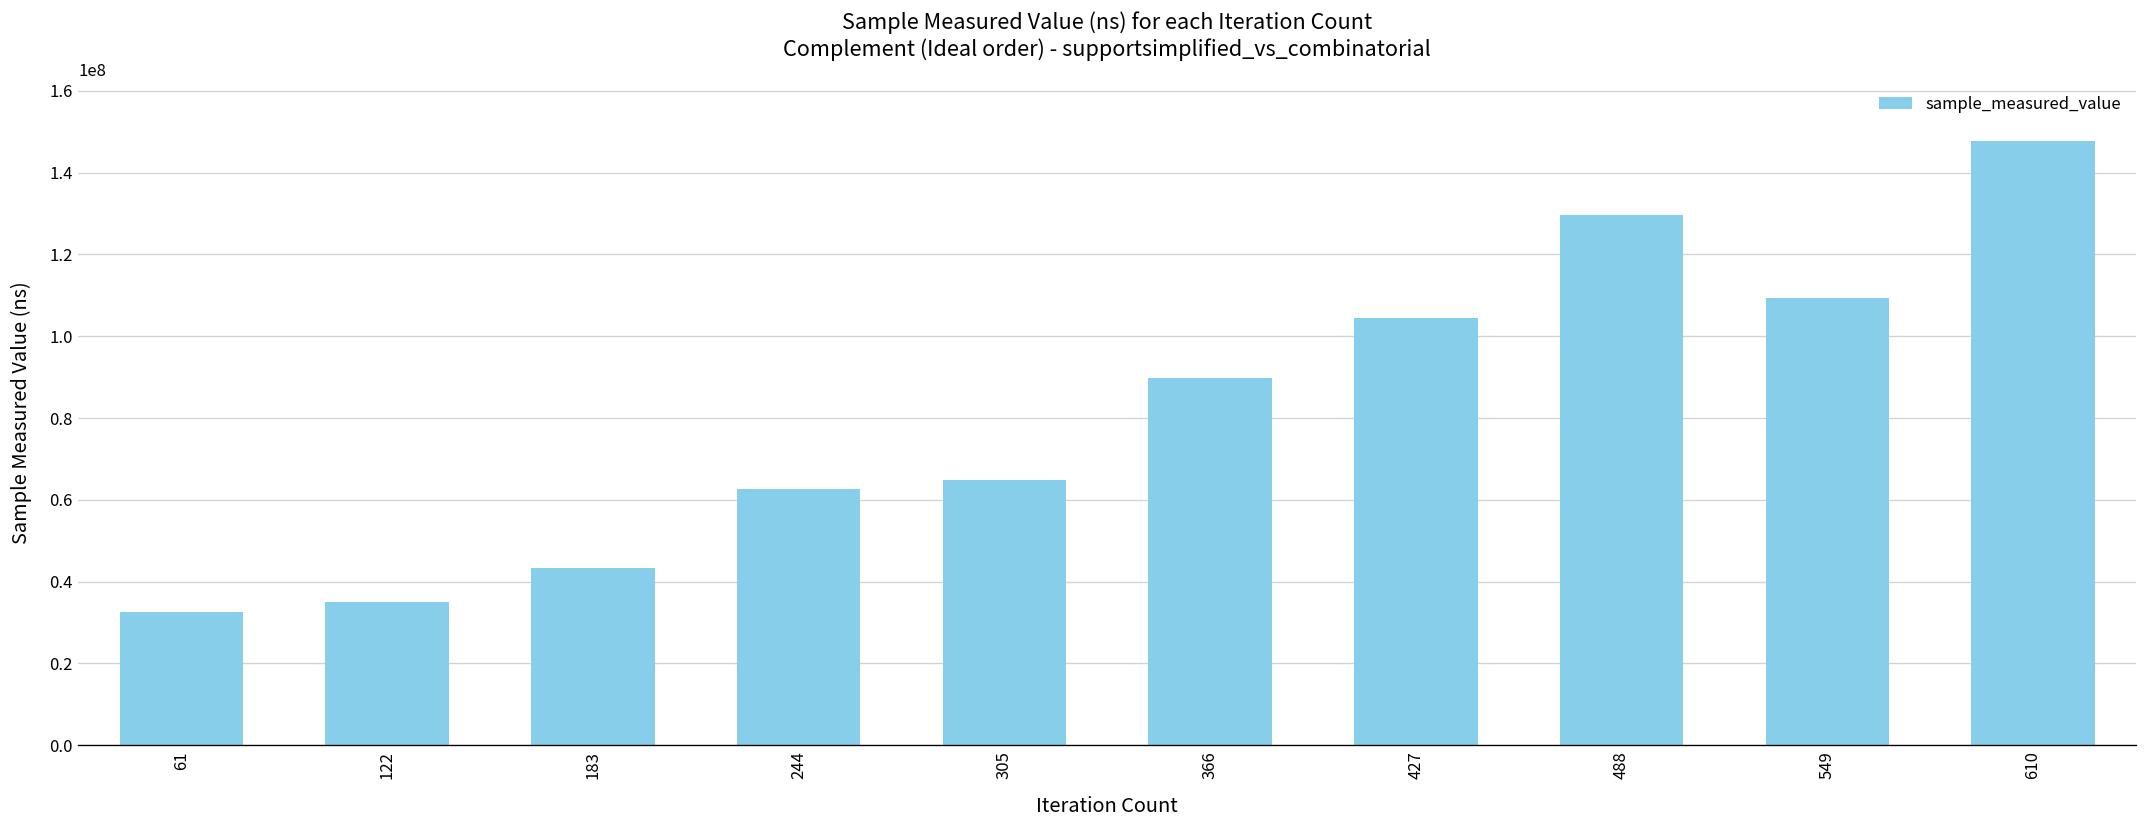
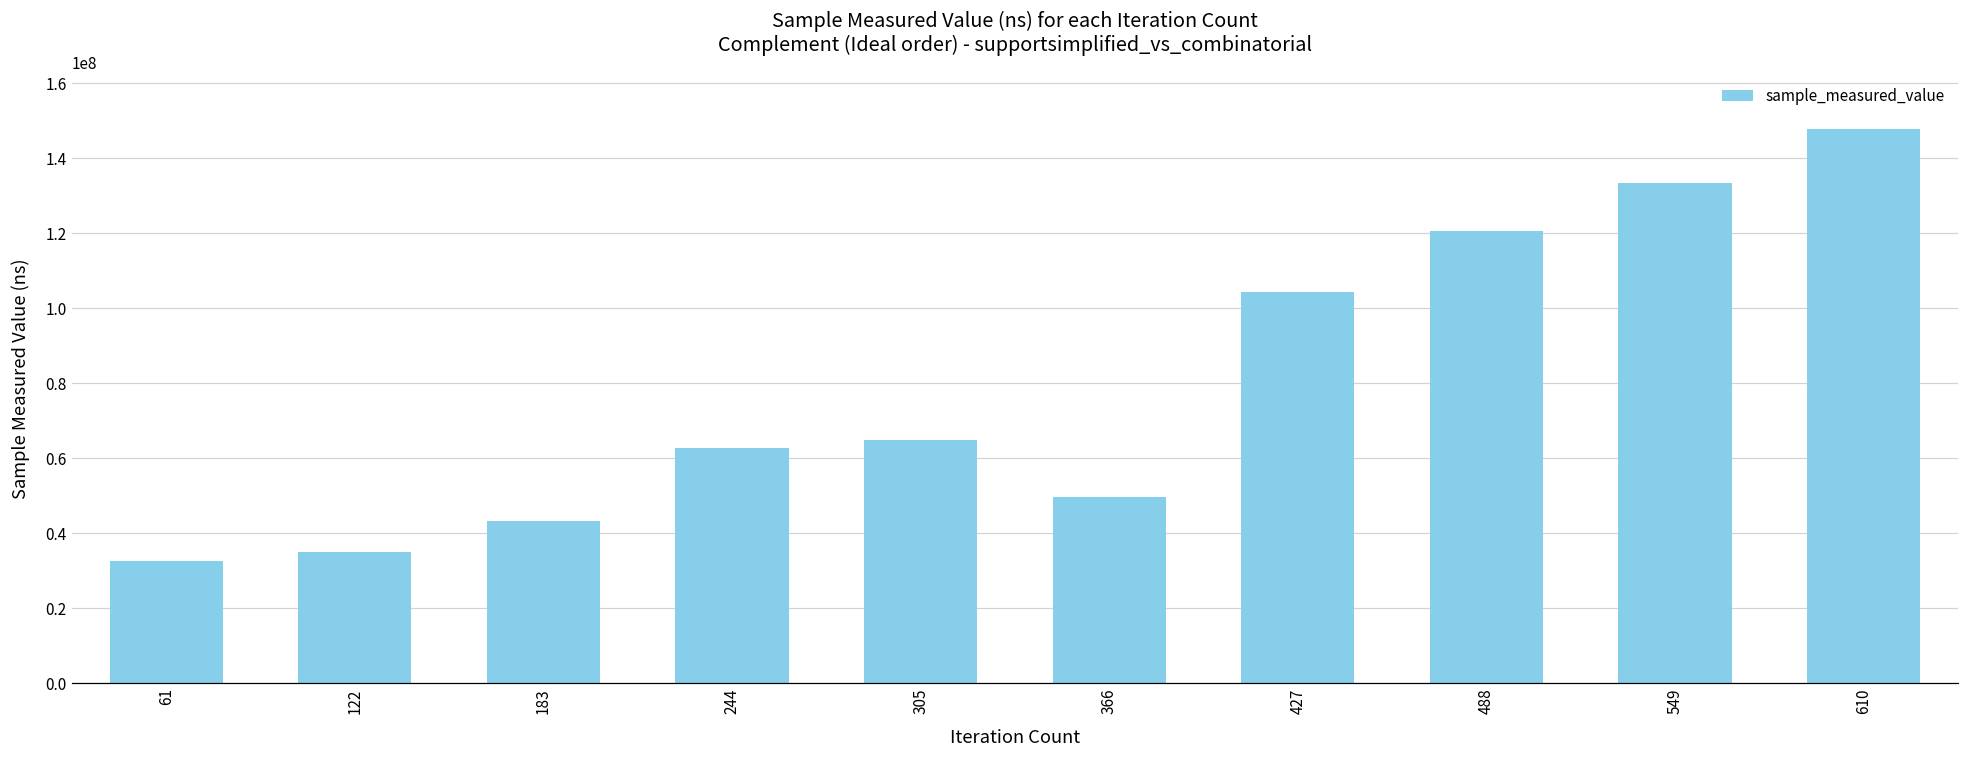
  {
    "61": 33000000,
    "122": 35000000,
    "183": 43000000,
    "244": 63000000,
    "305": 65000000,
-   "366": 90000000,
+   "366": 50000000,
    "427": 104000000,
-   "488": 130000000,
-   "549": 109000000,
+   "488": 121000000,
+   "549": 134000000,
    "610": 148000000
  }
